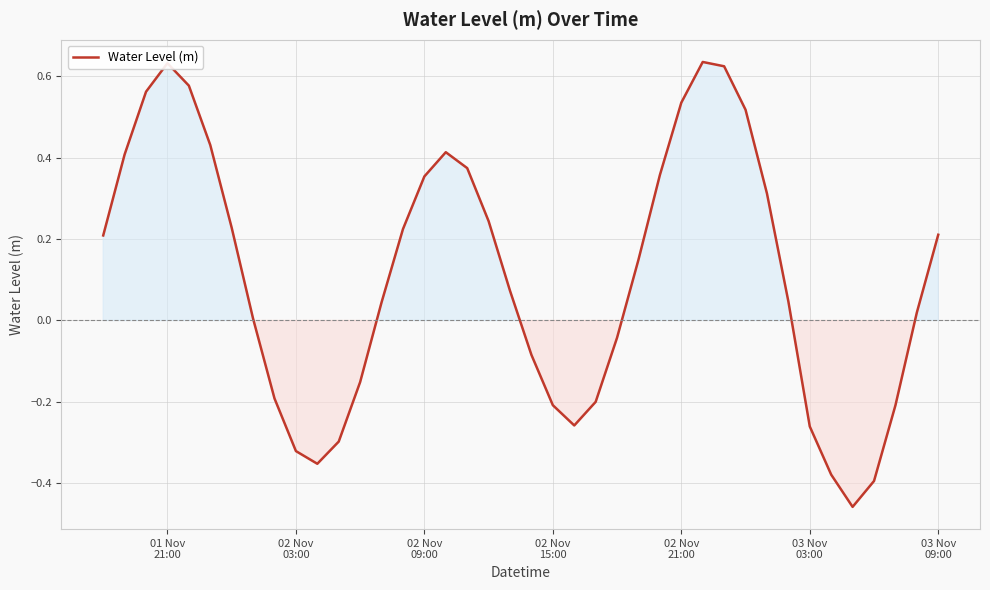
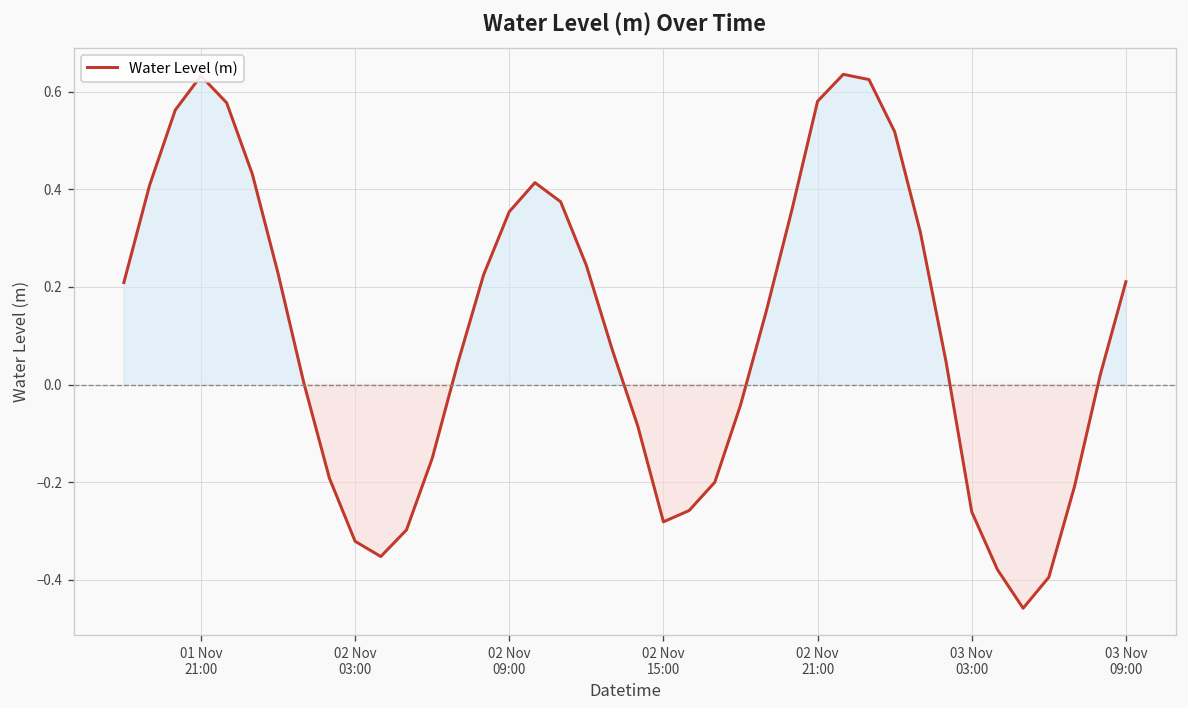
  {
    "02 Nov 03:00": -0.32,
    "02 Nov 09:00": 0.35,
-   "02 Nov 15:00": -0.21,
-   "02 Nov 21:00": 0.54,
+   "02 Nov 15:00": -0.28,
+   "02 Nov 21:00": 0.58,
    "03 Nov 03:00": -0.26,
    "03 Nov 09:00": 0.21
  }
